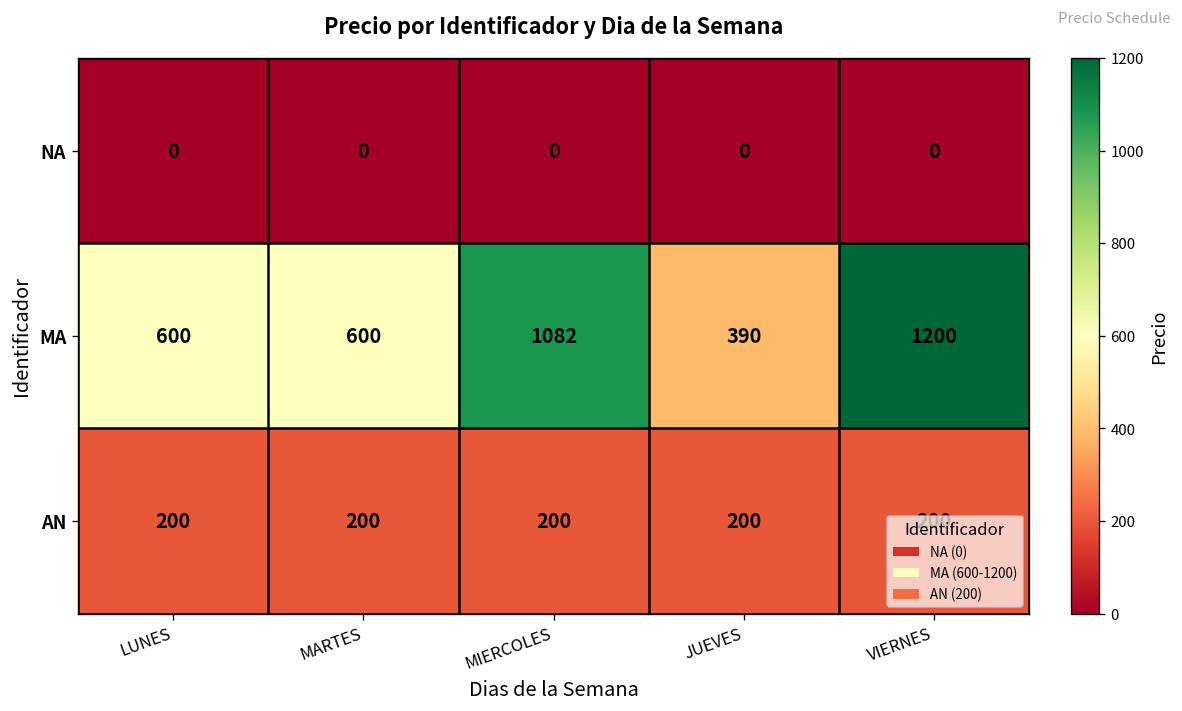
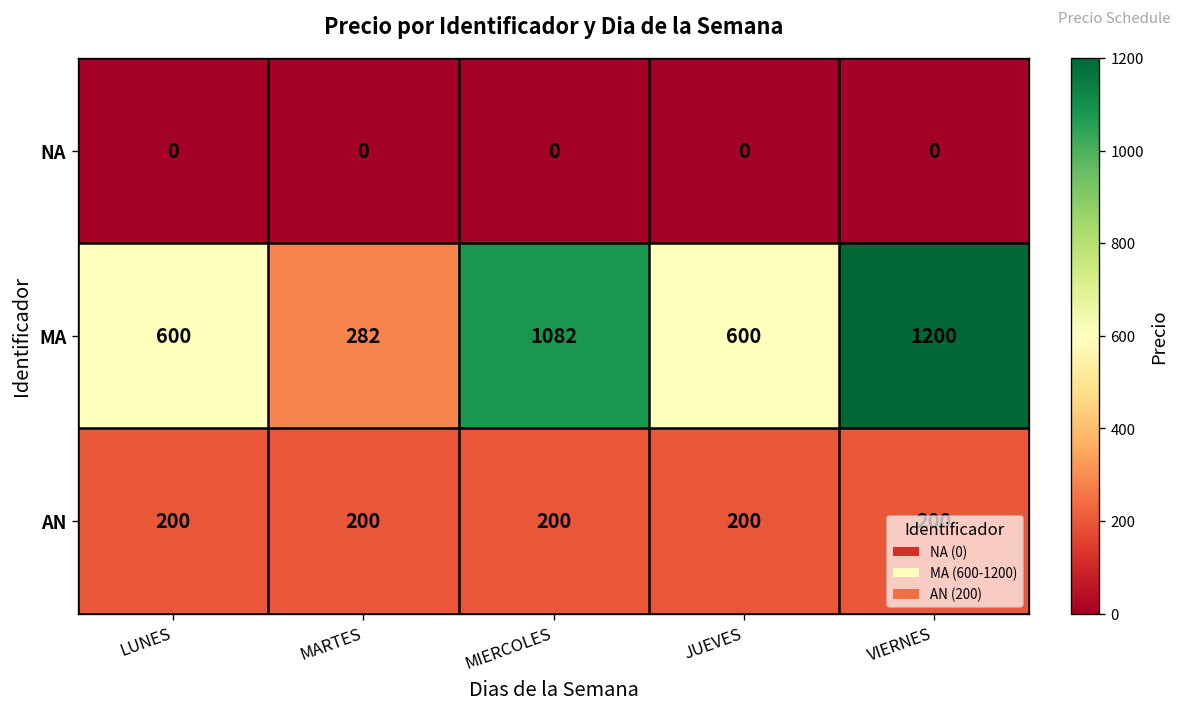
  {
    "NA": {
      "LUNES": 0,
      "MARTES": 0,
      "MIERCOLES": 0,
      "JUEVES": 0,
      "VIERNES": 0
    },
    "MA": {
      "LUNES": 600,
-     "MARTES": 600,
+     "MARTES": 282,
      "MIERCOLES": 1082,
-     "JUEVES": 390,
+     "JUEVES": 600,
      "VIERNES": 1200
    },
    "AN": {
      "LUNES": 200,
      "MARTES": 200,
      "MIERCOLES": 200,
      "JUEVES": 200
    }
  }
